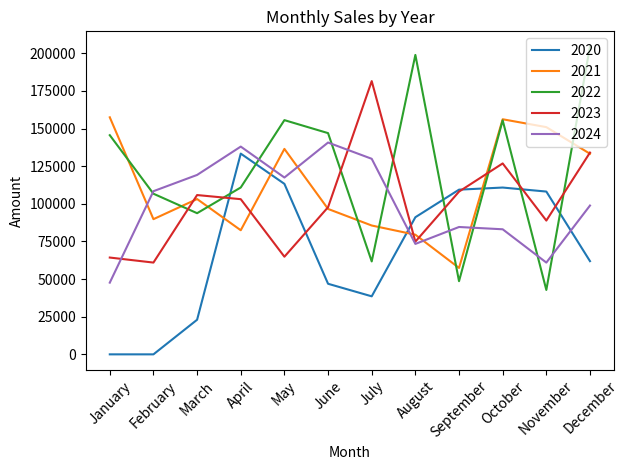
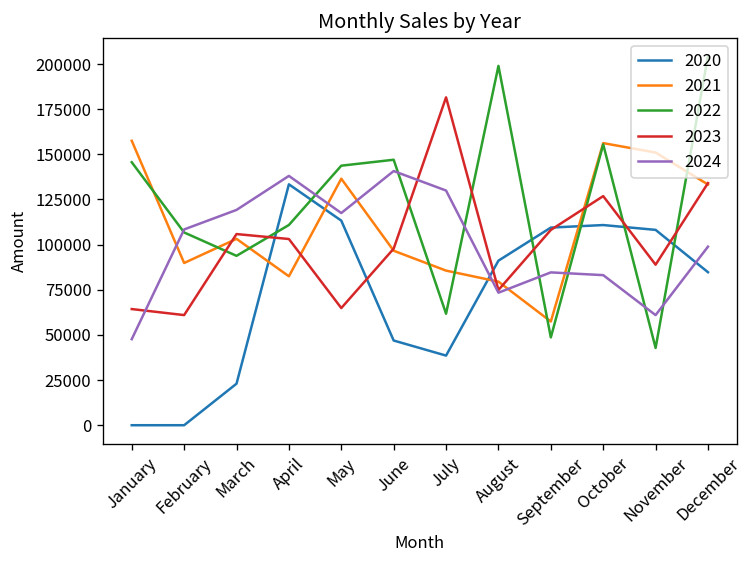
  {
    "2020": {
      "January": 0,
      "February": 0,
      "March": 23000,
      "April": 133000,
      "May": 113000,
      "June": 47000,
      "July": 39000,
      "August": 91000,
      "October": 111000,
      "November": 108000,
-     "December": 62000
+     "December": 85000
    },
    "2021": {
      "January": 158000,
      "February": 90000,
      "March": 103000,
      "April": 82000,
      "May": 137000,
      "July": 86000,
      "August": 79000,
      "September": 57000
    },
    "2022": {
      "January": 146000,
      "March": 94000,
      "April": 111000,
-     "May": 156000,
+     "May": 144000,
      "June": 147000,
      "July": 62000,
      "August": 199000,
      "September": 49000,
      "November": 43000
    },
    "2023": {
      "January": 64000,
      "February": 61000,
      "March": 106000,
      "April": 103000,
      "May": 65000,
      "July": 182000,
      "October": 127000,
      "November": 89000
    },
    "2024": {
      "January": 48000,
      "March": 119000,
      "April": 138000,
      "May": 117000,
      "June": 141000,
      "July": 130000,
      "September": 85000,
      "October": 83000,
      "November": 61000,
      "December": 99000
    }
  }
